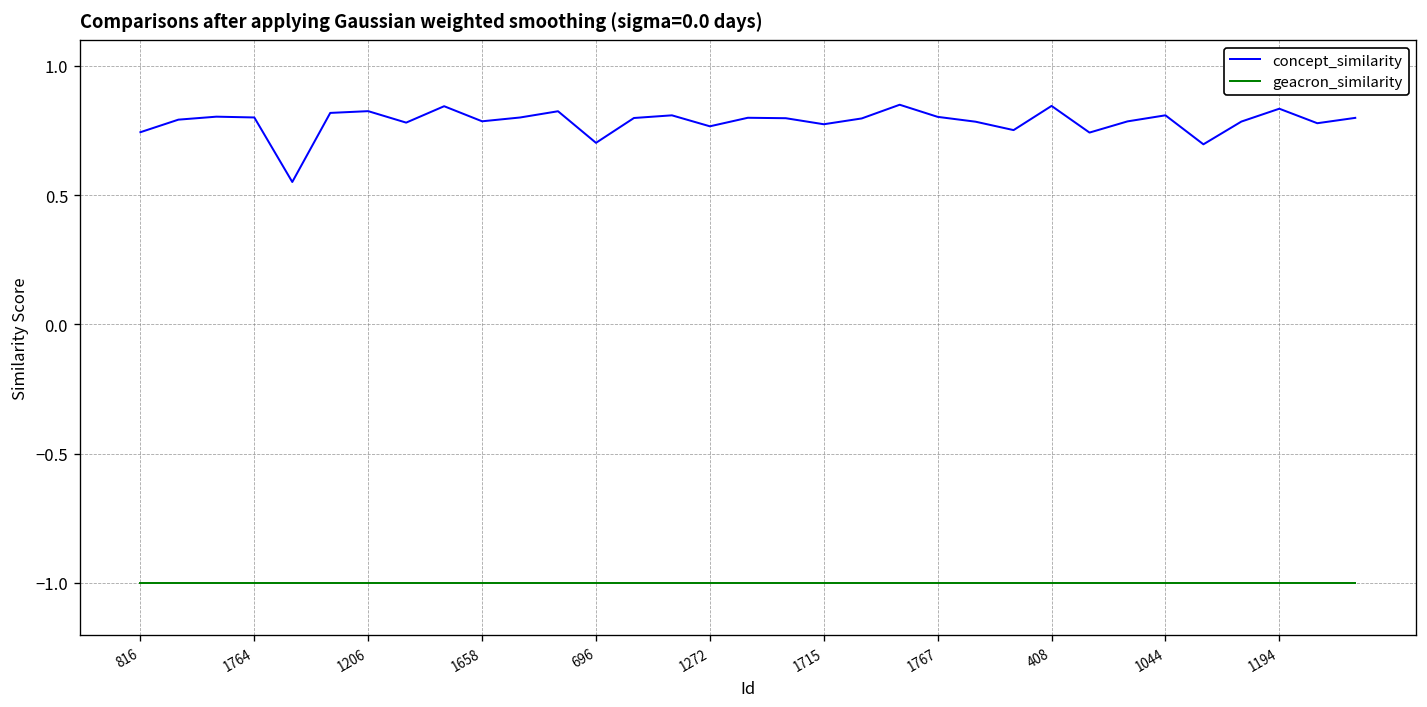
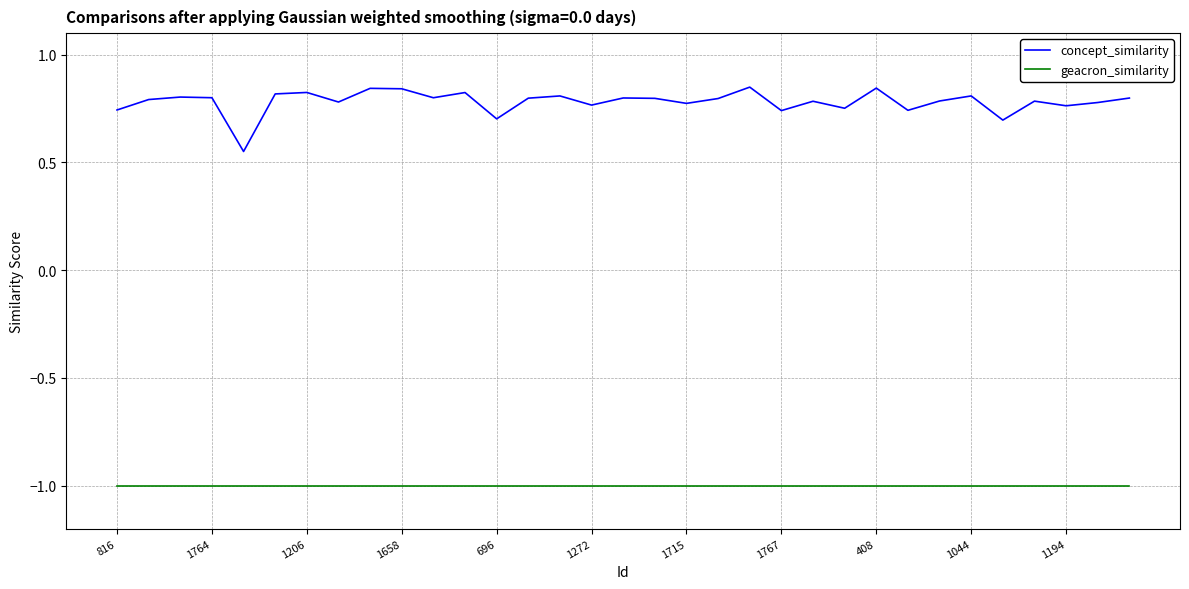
  {
    "concept_similarity": {
      "816": 0.74,
      "1764": 0.80,
      "1206": 0.82,
-     "1658": 0.79,
+     "1658": 0.84,
      "696": 0.70,
      "1272": 0.77,
      "1715": 0.77,
-     "1767": 0.80,
+     "1767": 0.74,
      "408": 0.85,
      "1044": 0.81,
-     "1194": 0.83
+     "1194": 0.76
    },
    "geacron_similarity": {
      "816": -1.00,
      "1764": -1.00,
      "1206": -1.00,
      "1658": -1.00,
      "696": -1.00,
      "1272": -1.00,
      "1715": -1.00,
      "1767": -1.00,
      "408": -1.00,
      "1044": -1.00,
      "1194": -1.00
    }
  }
